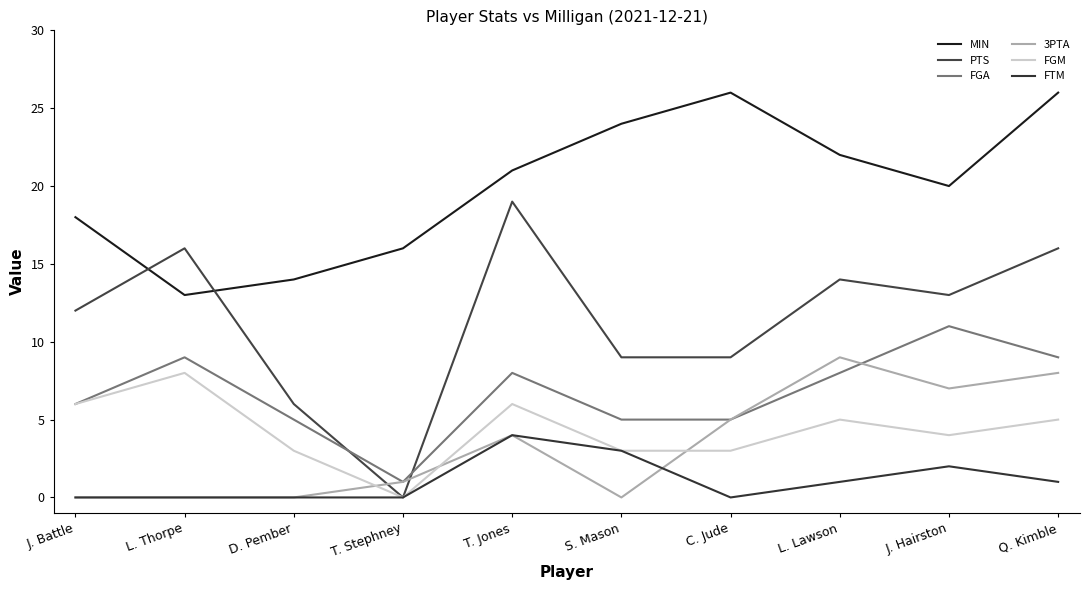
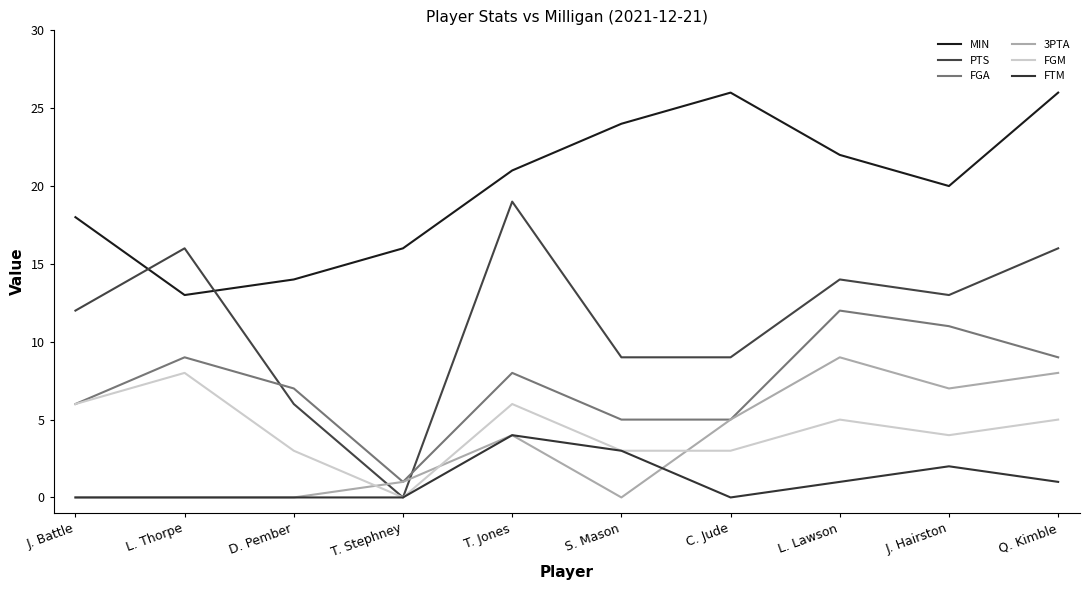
  {
    "FGA": {
      "L. Thorpe": 9,
-     "D. Pember": 5,
+     "D. Pember": 7,
      "T. Jones": 8,
      "S. Mason": 5,
-     "L. Lawson": 8,
+     "L. Lawson": 12,
      "J. Hairston": 11,
      "Q. Kimble": 9
    }
  }
